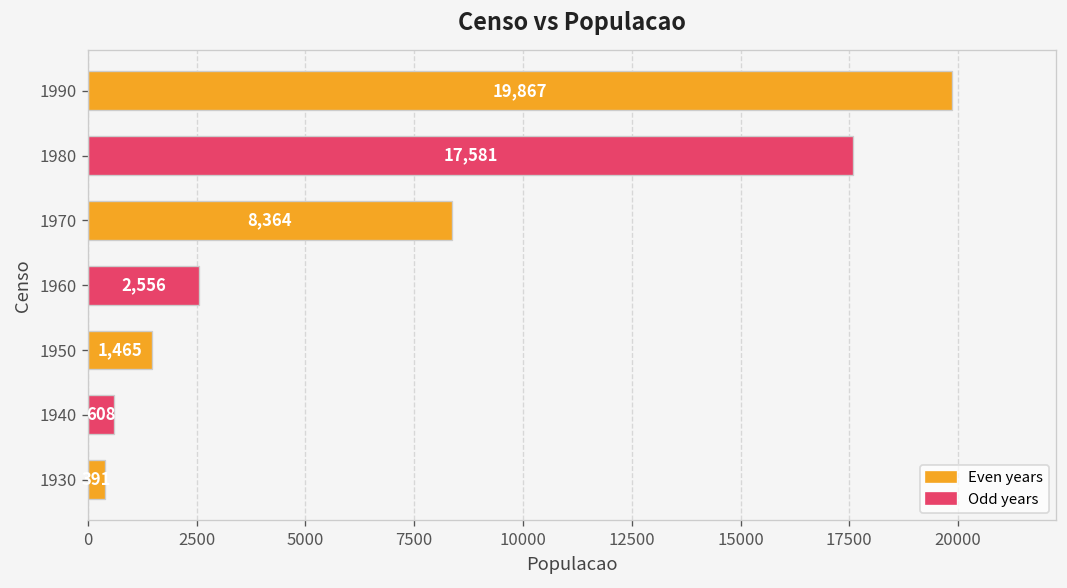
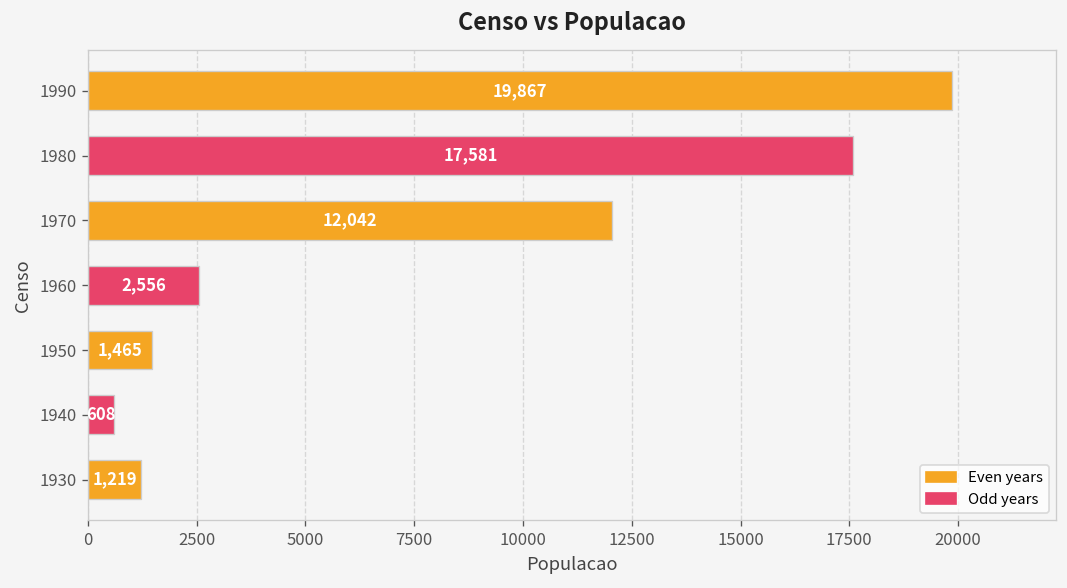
  {
    "1990": "19,867",
    "1980": "17,581",
-   "1970": "8,364",
+   "1970": "12,042",
    "1960": "2,556",
    "1950": "1,465",
    "1940": "608",
-   "1930": "391"
+   "1930": "1,219"
  }
